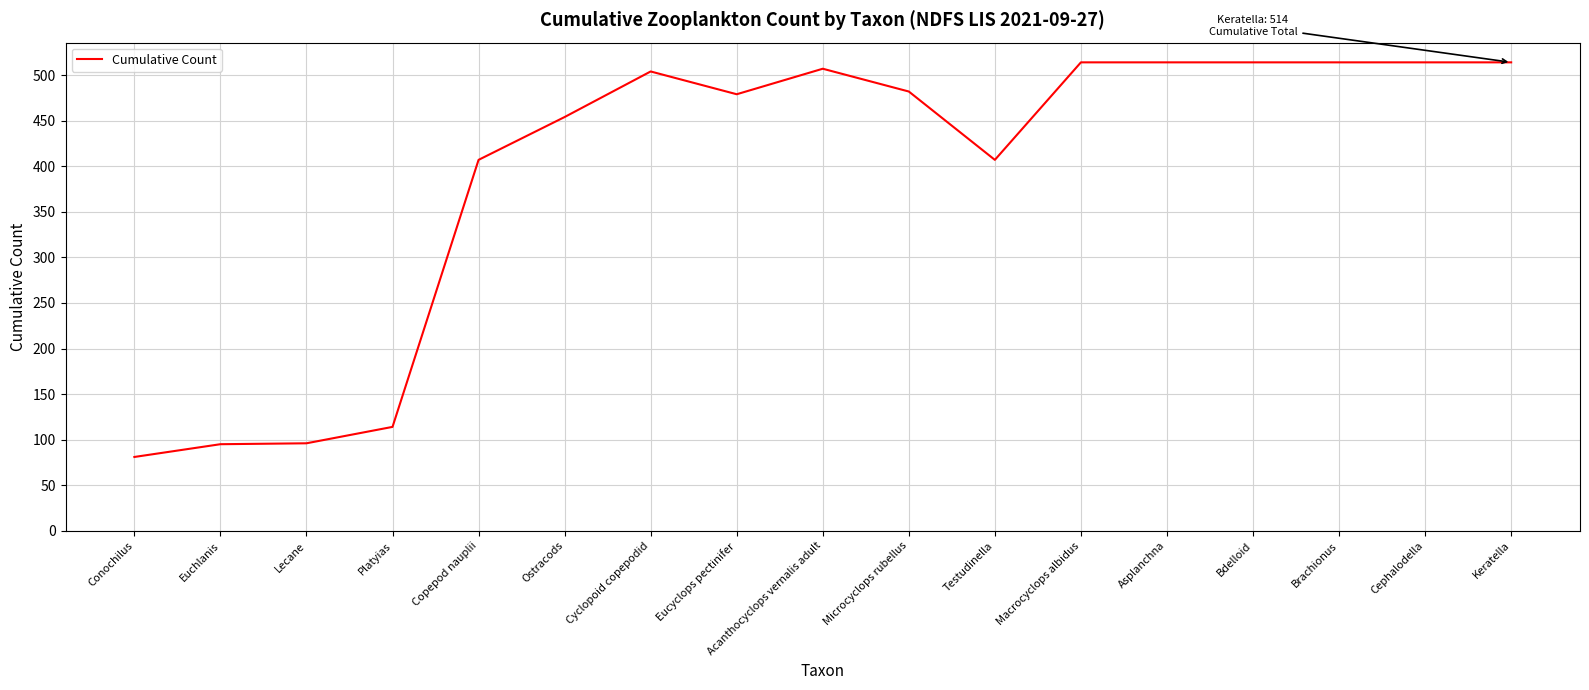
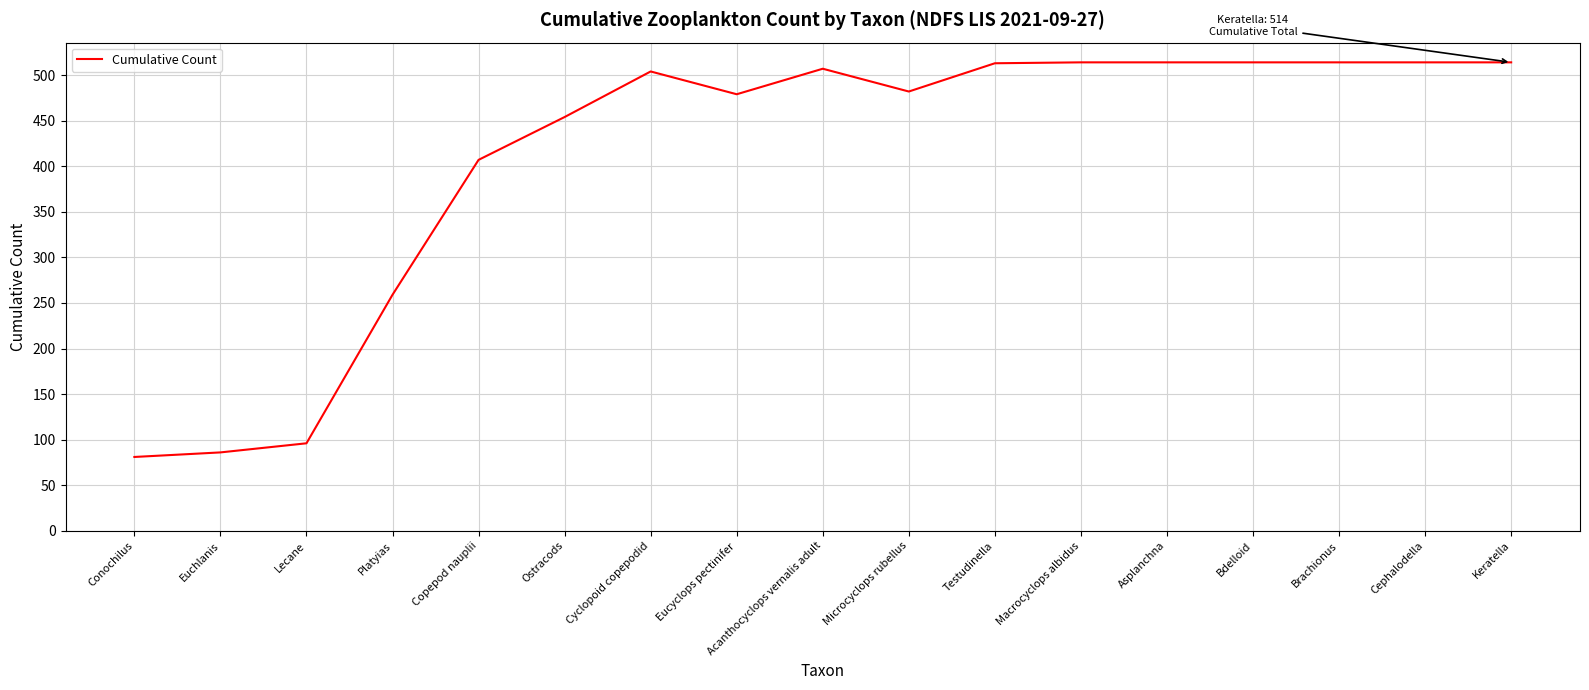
  {
    "Conochilus": 80,
-   "Euchlanis": 100,
+   "Euchlanis": 90,
    "Lecane": 100,
-   "Platyias": 110,
+   "Platyias": 260,
    "Copepod nauplii": 410,
    "Ostracods": 450,
    "Cyclopoid copepodid": 500,
    "Eucyclops pectinifer": 480,
    "Acanthocyclops vernalis adult": 510,
    "Microcyclops rubellus": 480,
-   "Testudinella": 410,
+   "Testudinella": 510,
    "Macrocyclops albidus": 510,
    "Asplanchna": 510,
    "Keratella": 510
  }
